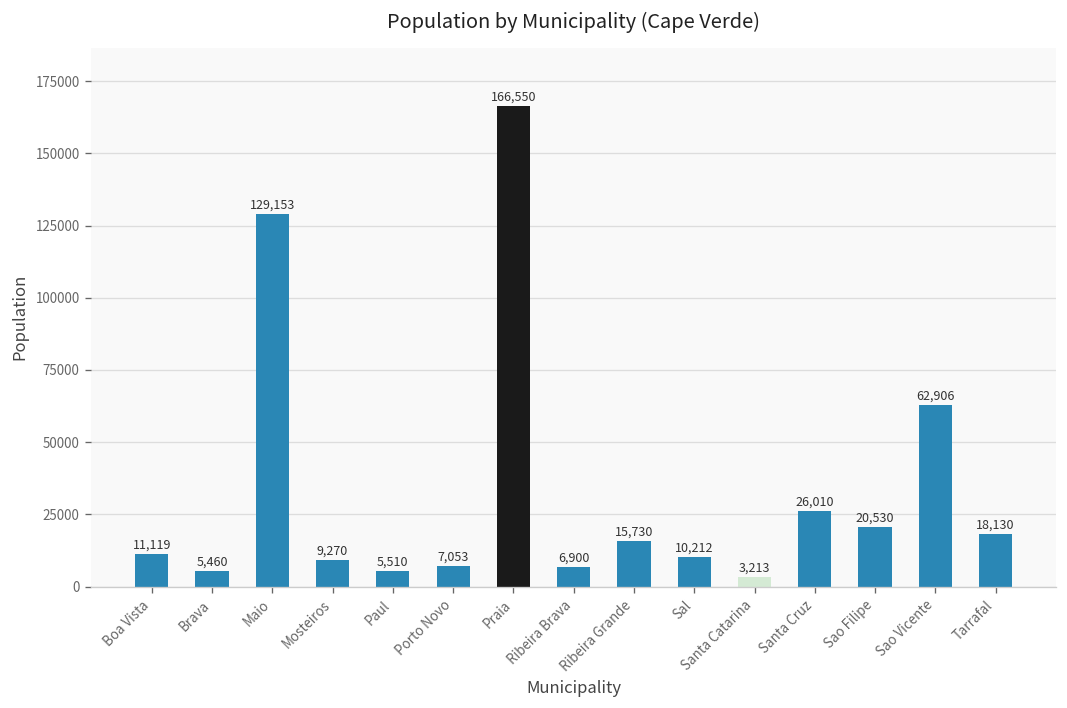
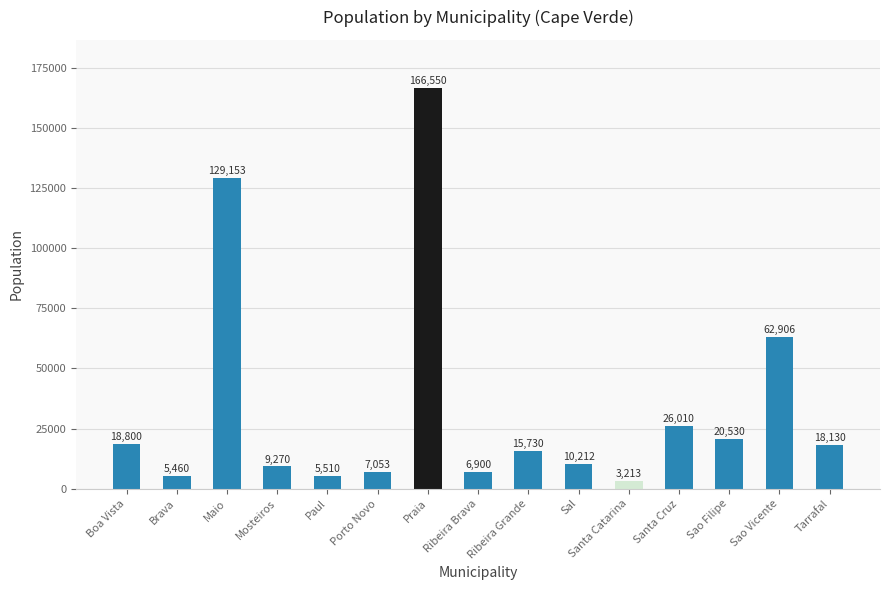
  {
-   "Boa Vista": "11,119",
+   "Boa Vista": "18,800",
    "Brava": "5,460",
    "Maio": "129,153",
    "Mosteiros": "9,270",
    "Paul": "5,510",
    "Porto Novo": "7,053",
    "Praia": "166,550",
    "Ribeira Brava": "6,900",
    "Ribeira Grande": "15,730",
    "Sal": "10,212",
    "Santa Catarina": "3,213",
    "Santa Cruz": "26,010",
    "Sao Filipe": "20,530",
    "Sao Vicente": "62,906",
    "Tarrafal": "18,130"
  }
